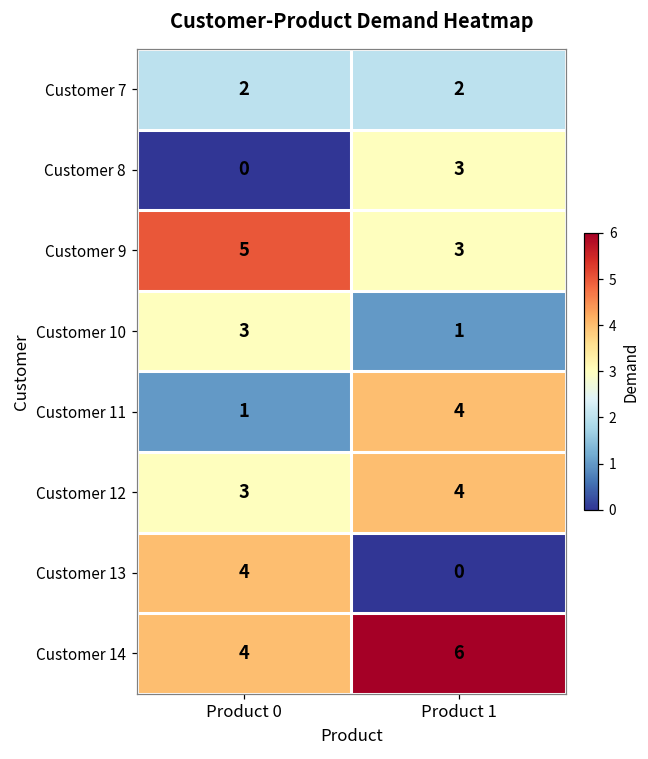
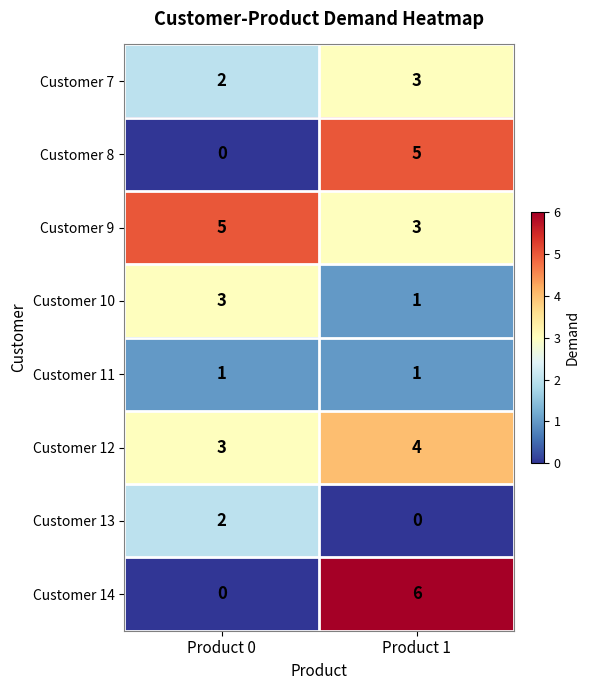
  {
    "Customer 7": {
      "Product 0": 2,
-     "Product 1": 2
+     "Product 1": 3
    },
    "Customer 8": {
      "Product 0": 0,
-     "Product 1": 3
+     "Product 1": 5
    },
    "Customer 9": {
      "Product 0": 5,
      "Product 1": 3
    },
    "Customer 10": {
      "Product 0": 3,
      "Product 1": 1
    },
    "Customer 11": {
      "Product 0": 1,
-     "Product 1": 4
+     "Product 1": 1
    },
    "Customer 12": {
      "Product 0": 3,
      "Product 1": 4
    },
    "Customer 13": {
-     "Product 0": 4,
+     "Product 0": 2,
      "Product 1": 0
    },
    "Customer 14": {
-     "Product 0": 4,
+     "Product 0": 0,
      "Product 1": 6
    }
  }
